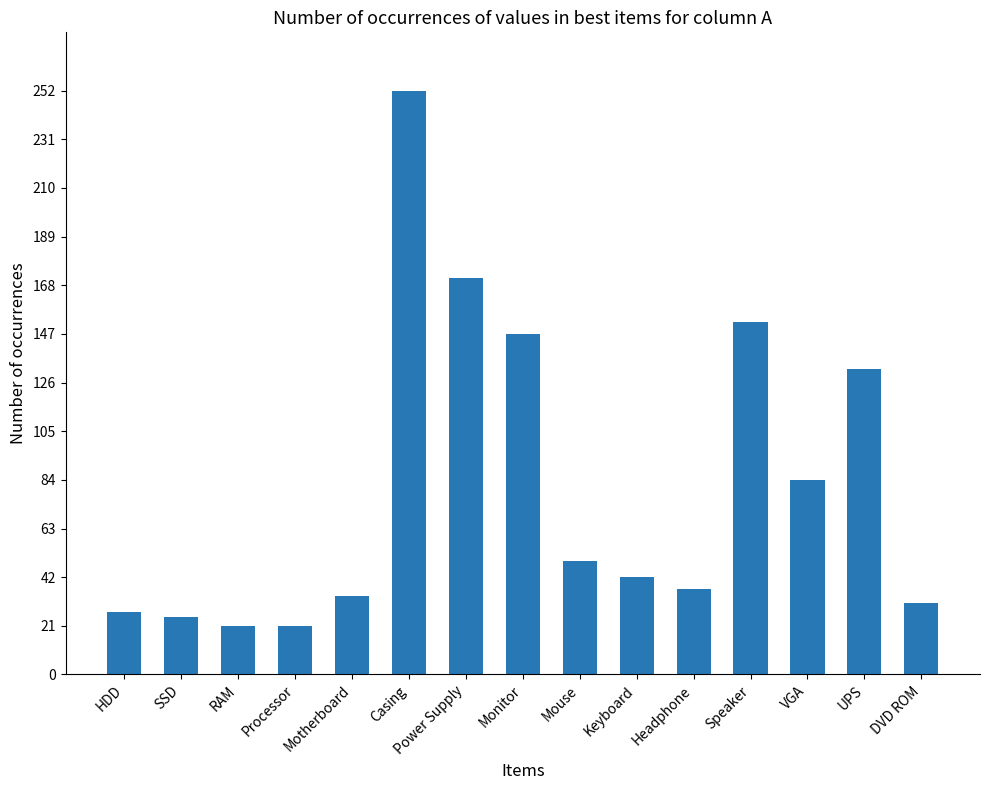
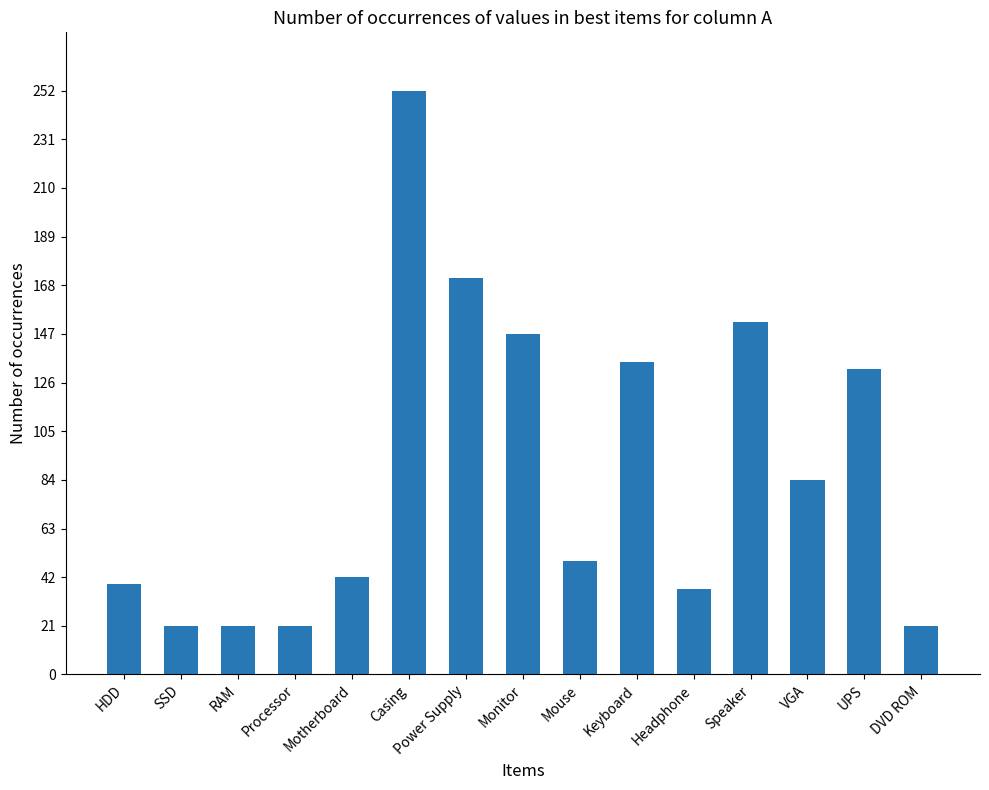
  {
-   "HDD": 27,
-   "SSD": 25,
+   "HDD": 39,
+   "SSD": 21,
    "RAM": 21,
    "Processor": 21,
-   "Motherboard": 34,
+   "Motherboard": 42,
    "Casing": 252,
    "Power Supply": 171,
    "Monitor": 147,
    "Mouse": 49,
-   "Keyboard": 42,
+   "Keyboard": 135,
    "Headphone": 37,
    "Speaker": 152,
    "VGA": 84,
    "UPS": 132,
-   "DVD ROM": 31
+   "DVD ROM": 21
  }
